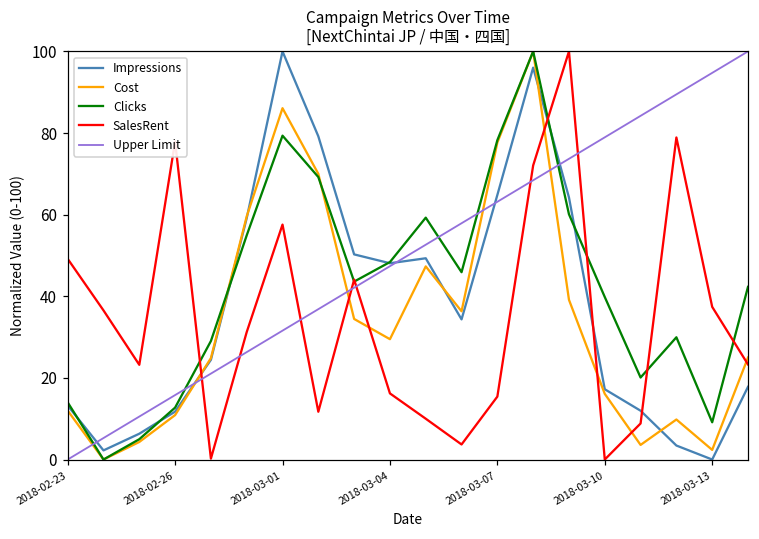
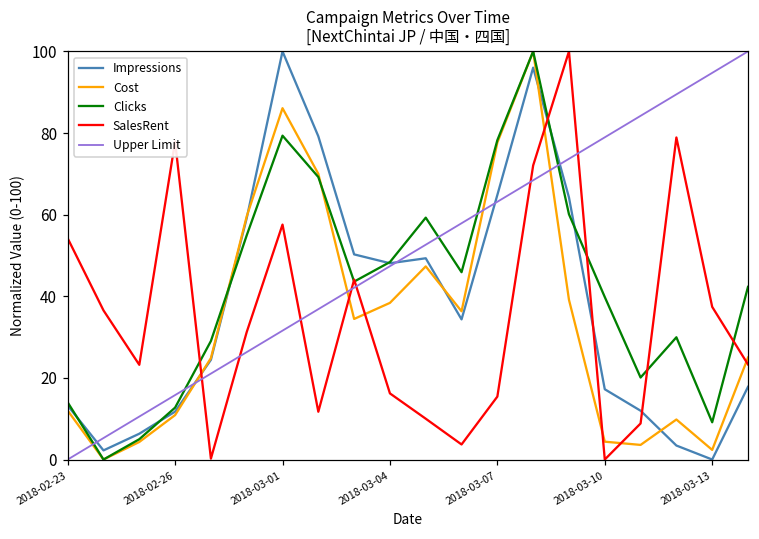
  {
    "Impressions": {
      "2018-02-23": 13,
      "2018-02-26": 12,
      "2018-03-01": 100,
      "2018-03-07": 65,
      "2018-03-10": 17,
      "2018-03-13": 0
    },
    "Cost": {
      "2018-02-23": 12,
      "2018-02-26": 11,
      "2018-03-01": 86,
-     "2018-03-04": 29,
-     "2018-03-10": 16,
+     "2018-03-04": 38,
+     "2018-03-10": 4,
      "2018-03-13": 2
    },
    "Clicks": {
      "2018-02-23": 14,
      "2018-02-26": 13,
      "2018-03-01": 79,
      "2018-03-10": 40,
      "2018-03-13": 9
    },
    "SalesRent": {
-     "2018-02-23": 49,
+     "2018-02-23": 54,
      "2018-03-01": 58,
      "2018-03-04": 16,
      "2018-03-07": 15,
      "2018-03-10": 0,
      "2018-03-13": 37
    },
    "Upper Limit": {
      "2018-02-23": 0
    }
  }
